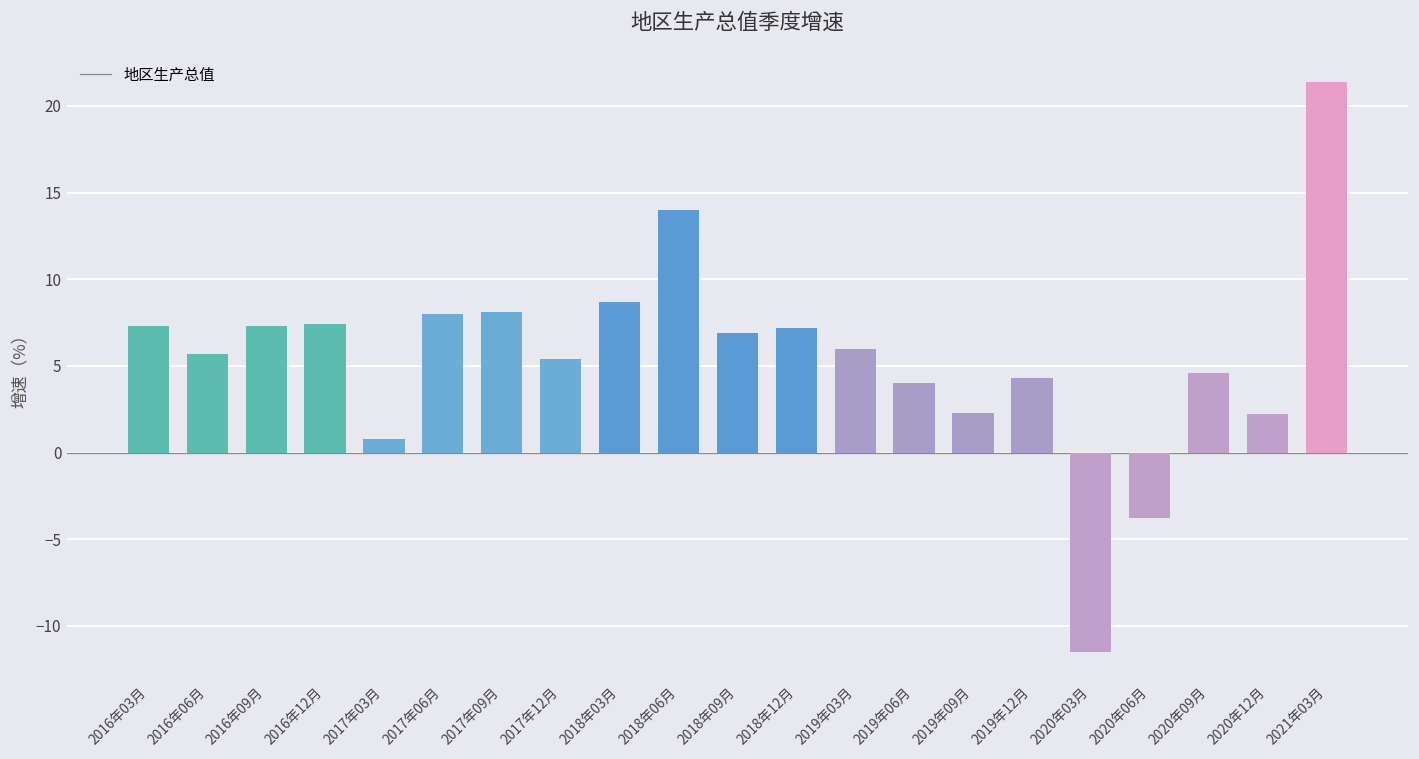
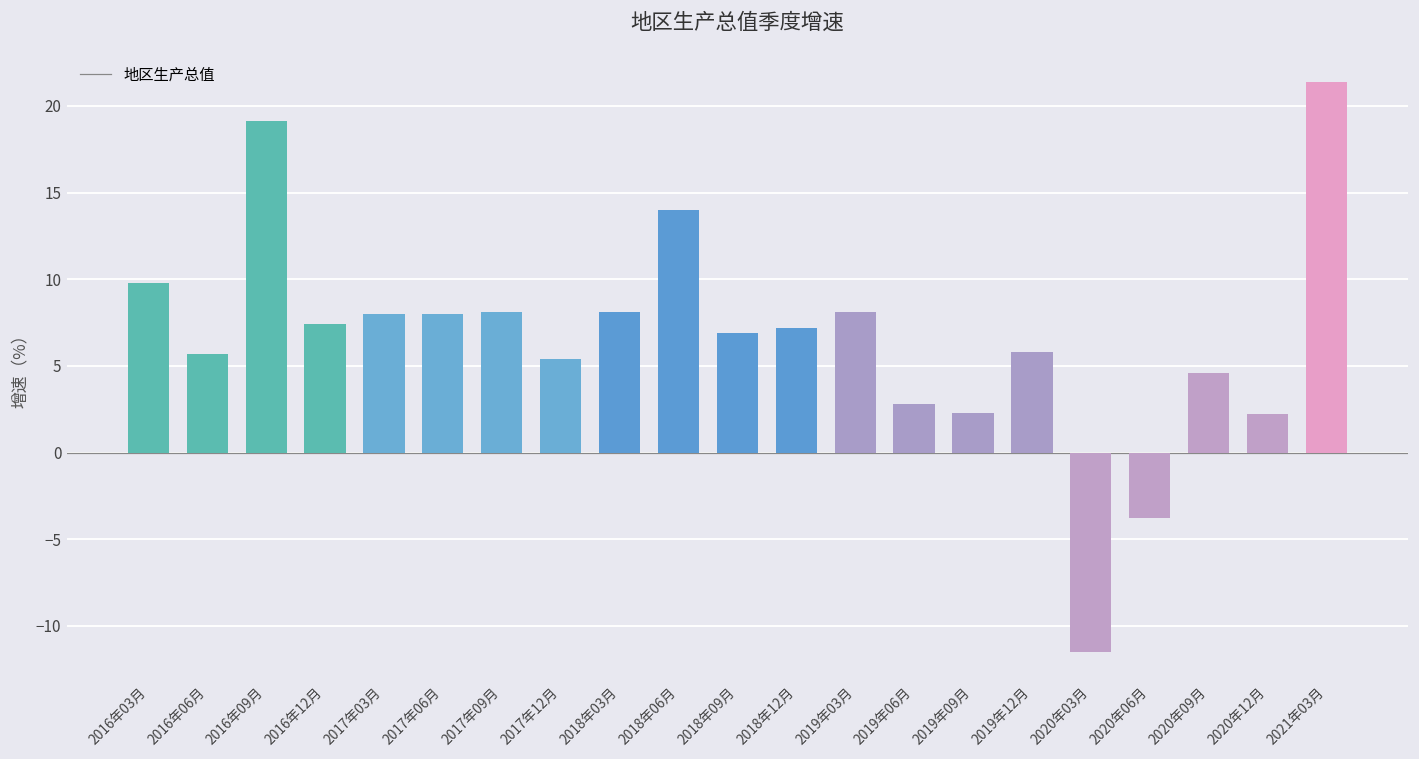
  {
-   "2016年03月": 7.3,
+   "2016年03月": 9.8,
    "2016年06月": 5.7,
-   "2016年09月": 7.3,
+   "2016年09月": 19.1,
    "2016年12月": 7.4,
-   "2017年03月": 0.8,
+   "2017年03月": 8.0,
    "2017年06月": 8.0,
    "2017年09月": 8.1,
    "2017年12月": 5.4,
-   "2018年03月": 8.7,
+   "2018年03月": 8.1,
    "2018年06月": 14.0,
    "2018年09月": 6.9,
    "2018年12月": 7.2,
-   "2019年03月": 6.0,
-   "2019年06月": 4.0,
+   "2019年03月": 8.1,
+   "2019年06月": 2.8,
    "2019年09月": 2.3,
-   "2019年12月": 4.3,
+   "2019年12月": 5.8,
    "2020年03月": -11.5,
    "2020年06月": -3.8,
    "2020年09月": 4.6,
    "2020年12月": 2.2,
    "2021年03月": 21.4
  }
